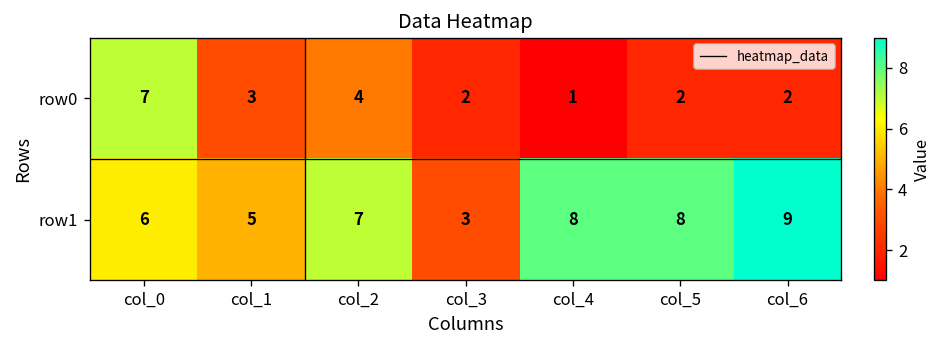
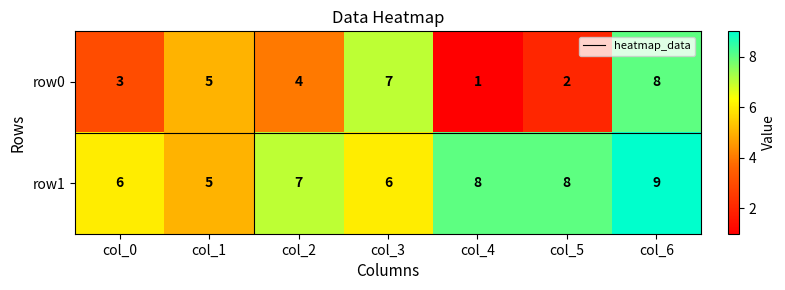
  {
    "row0": {
-     "col_0": 7,
-     "col_1": 3,
+     "col_0": 3,
+     "col_1": 5,
      "col_2": 4,
-     "col_3": 2,
+     "col_3": 7,
      "col_4": 1,
      "col_5": 2,
-     "col_6": 2
+     "col_6": 8
    },
    "row1": {
      "col_0": 6,
      "col_1": 5,
      "col_2": 7,
-     "col_3": 3,
+     "col_3": 6,
      "col_4": 8,
      "col_5": 8,
      "col_6": 9
    }
  }
